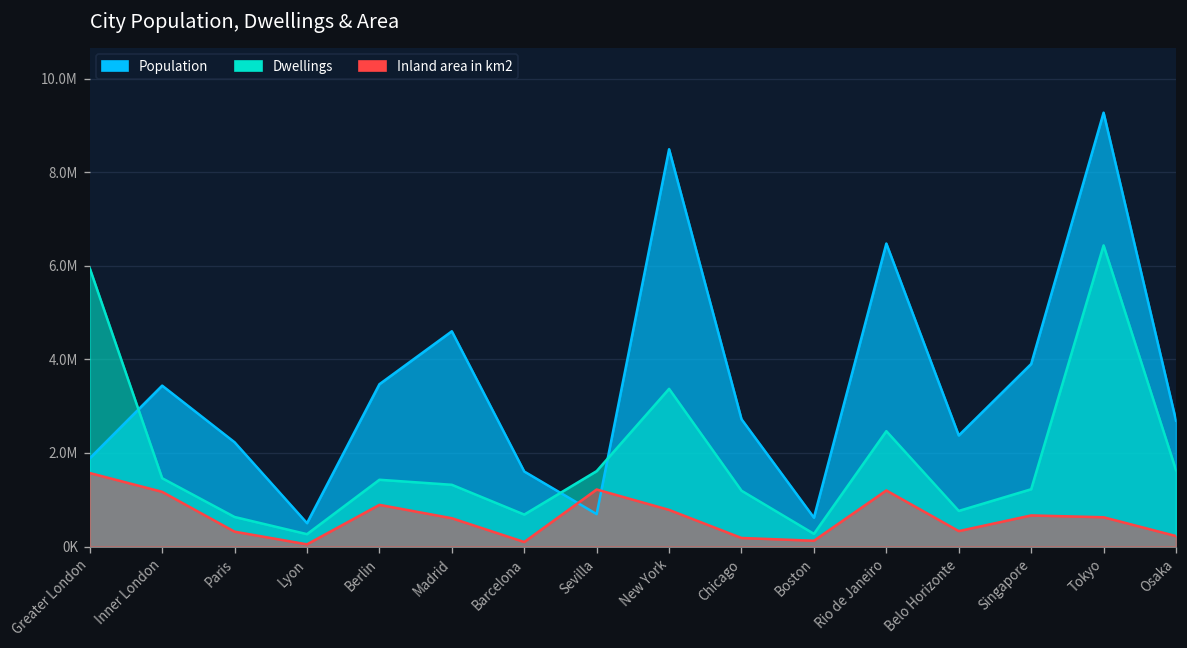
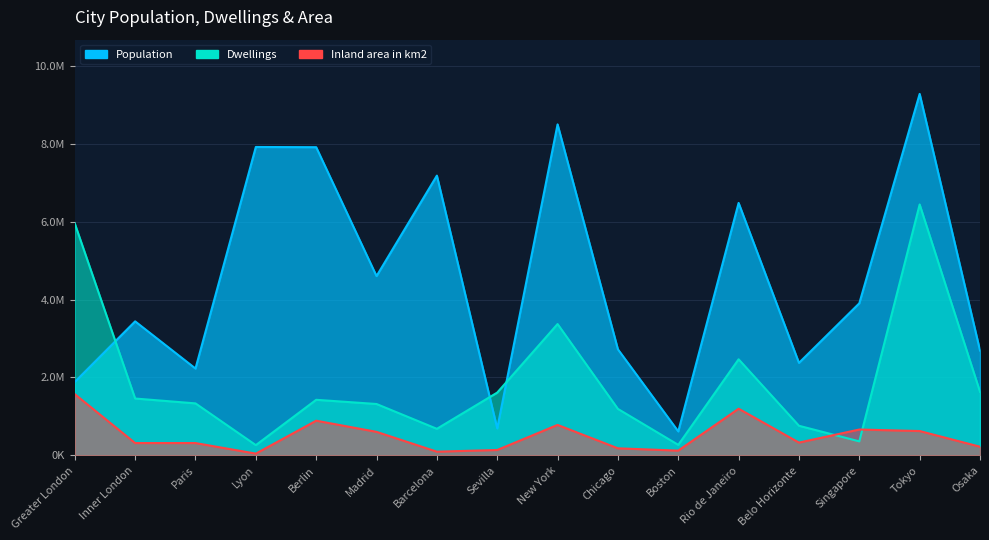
  {
    "Population": {
      "Greater London": 1900000,
      "Inner London": 3400000,
      "Paris": 2200000,
-     "Lyon": 500000,
-     "Berlin": 3500000,
+     "Lyon": 7900000,
+     "Berlin": 7900000,
      "Madrid": 4600000,
-     "Barcelona": 1600000,
+     "Barcelona": 7200000,
      "Sevilla": 700000,
      "New York": 8500000,
      "Chicago": 2700000,
      "Boston": 600000,
      "Rio de Janeiro": 6500000,
      "Belo Horizonte": 2400000,
      "Singapore": 3900000,
      "Tokyo": 9300000,
      "Osaka": 2700000
    },
    "Dwellings": {
      "Greater London": 5900000,
      "Inner London": 1500000,
-     "Paris": 600000,
+     "Paris": 1300000,
      "Lyon": 300000,
      "Berlin": 1400000,
      "Madrid": 1300000,
      "Barcelona": 700000,
      "Sevilla": 1600000,
      "New York": 3400000,
      "Chicago": 1200000,
      "Boston": 300000,
      "Rio de Janeiro": 2500000,
      "Belo Horizonte": 800000,
-     "Singapore": 1200000,
+     "Singapore": 400000,
      "Tokyo": 6400000,
      "Osaka": 1600000
    },
    "Inland area in km2": {
      "Greater London": 1600000,
-     "Inner London": 1200000,
+     "Inner London": 300000,
      "Paris": 300000,
      "Lyon": 0,
      "Berlin": 900000,
      "Madrid": 600000,
      "Barcelona": 100000,
-     "Sevilla": 1200000,
+     "Sevilla": 100000,
      "New York": 800000,
      "Chicago": 200000,
      "Boston": 100000,
      "Rio de Janeiro": 1200000,
      "Belo Horizonte": 300000,
      "Singapore": 700000,
      "Tokyo": 600000,
      "Osaka": 200000
    }
  }
